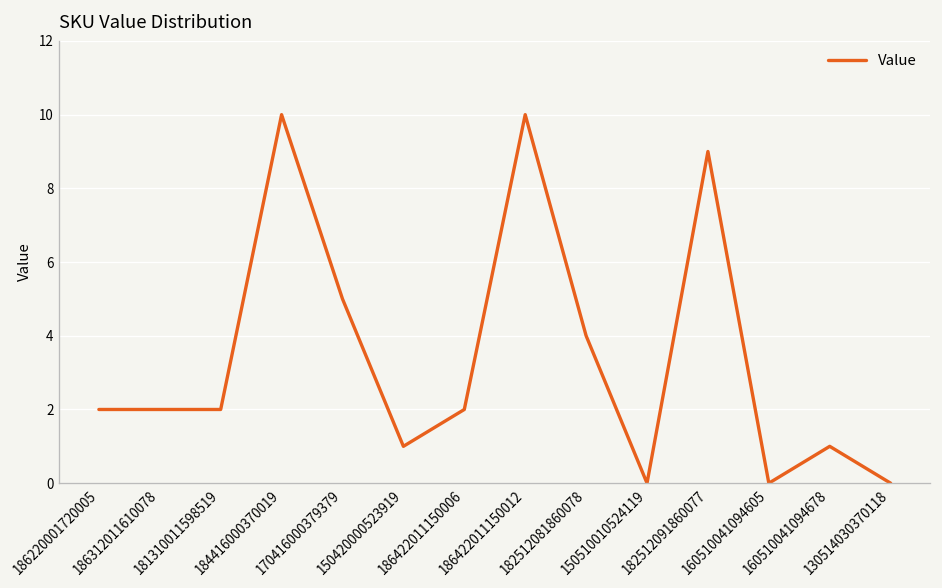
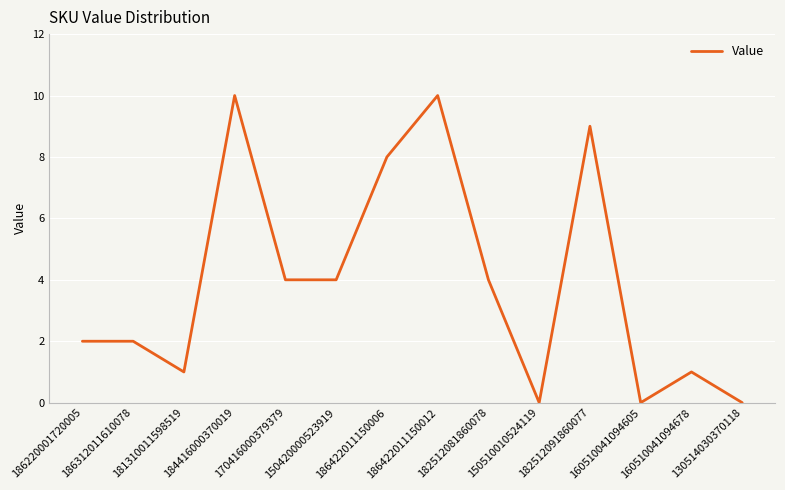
  {
    "186220001720005": 2,
    "186312011610078": 2,
-   "181310011598519": 2,
+   "181310011598519": 1,
    "184416000370019": 10,
-   "170416000379379": 5,
-   "150420000523919": 1,
-   "186422011150006": 2,
+   "170416000379379": 4,
+   "150420000523919": 4,
+   "186422011150006": 8,
    "186422011150012": 10,
    "182512081860078": 4,
    "150510010524119": 0,
    "182512091860077": 9,
    "160510041094605": 0,
    "160510041094678": 1,
    "130514030370118": 0
  }
